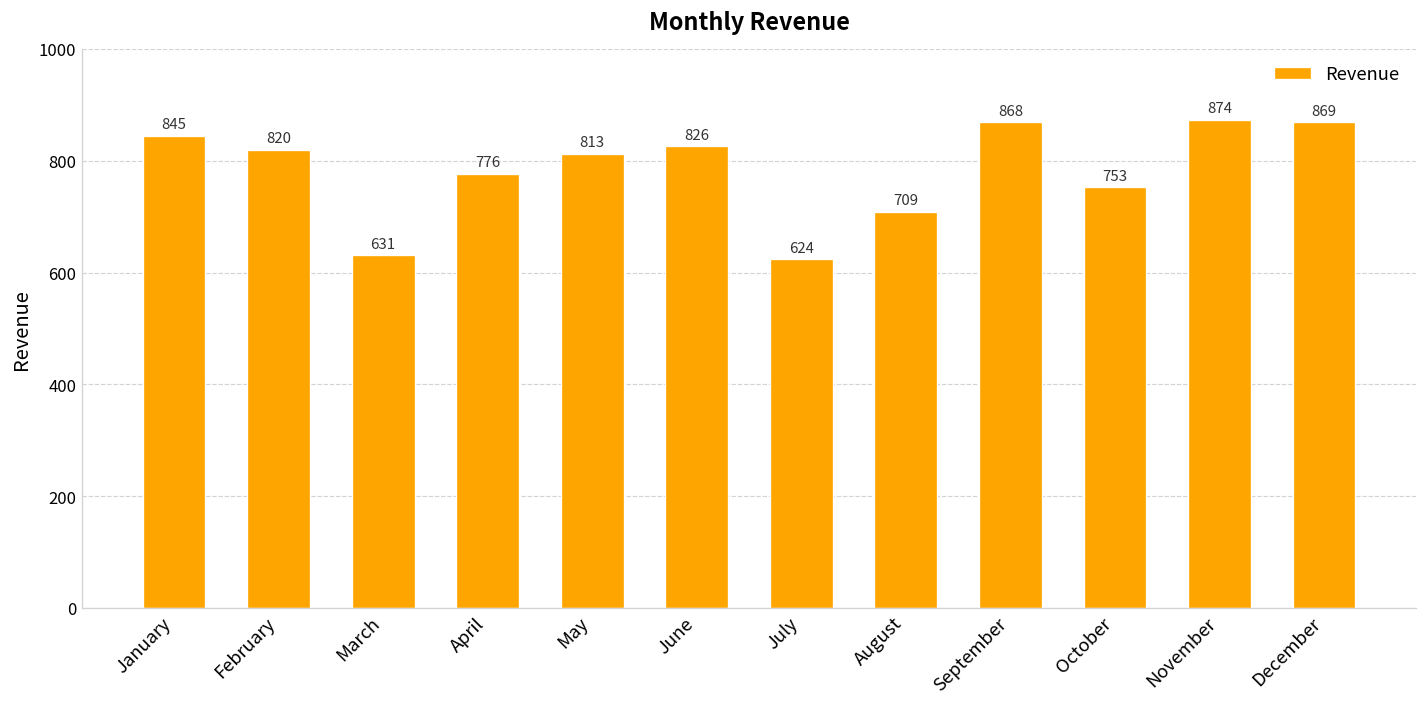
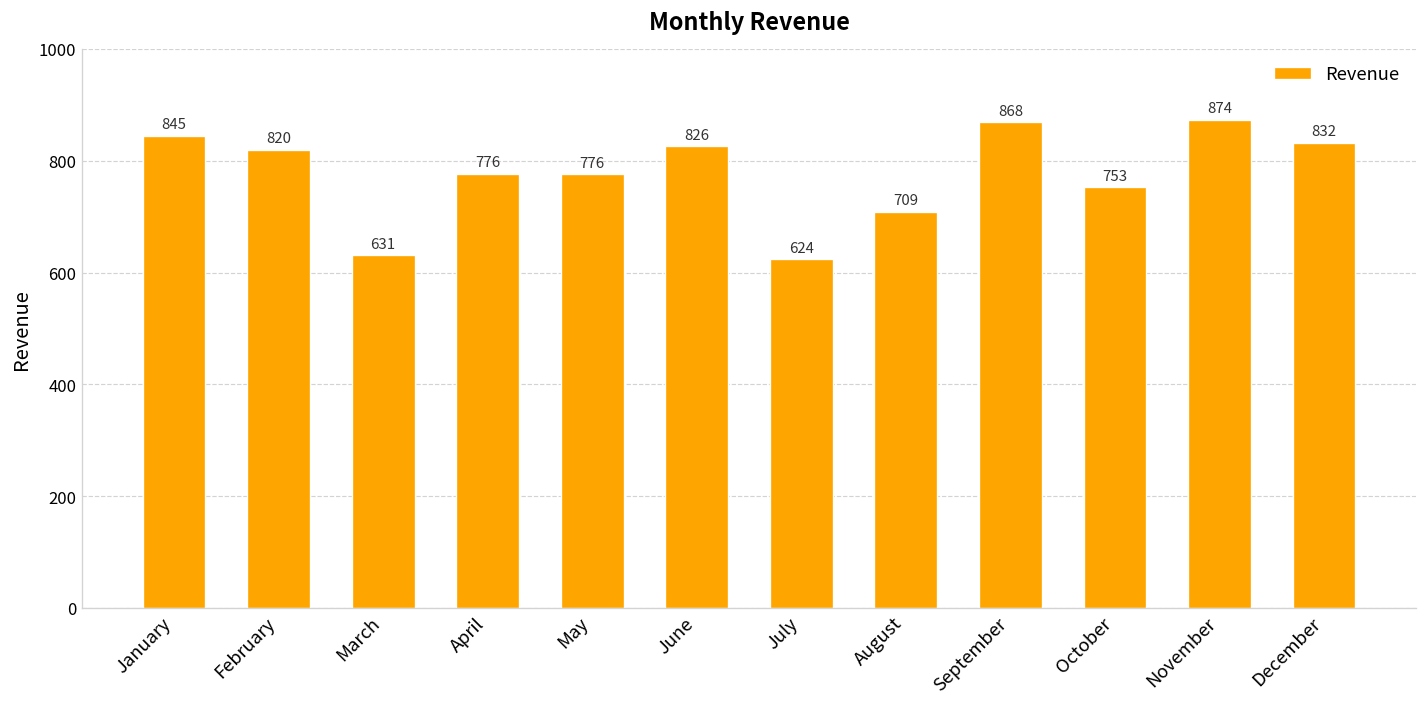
  {
    "January": 845,
    "February": 820,
    "March": 631,
    "April": 776,
-   "May": 813,
+   "May": 776,
    "June": 826,
    "July": 624,
    "August": 709,
    "September": 868,
    "October": 753,
    "November": 874,
-   "December": 869
+   "December": 832
  }
